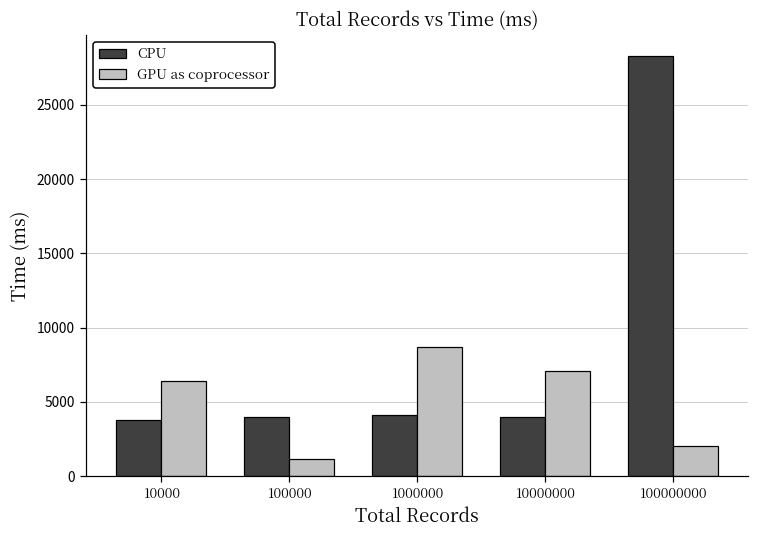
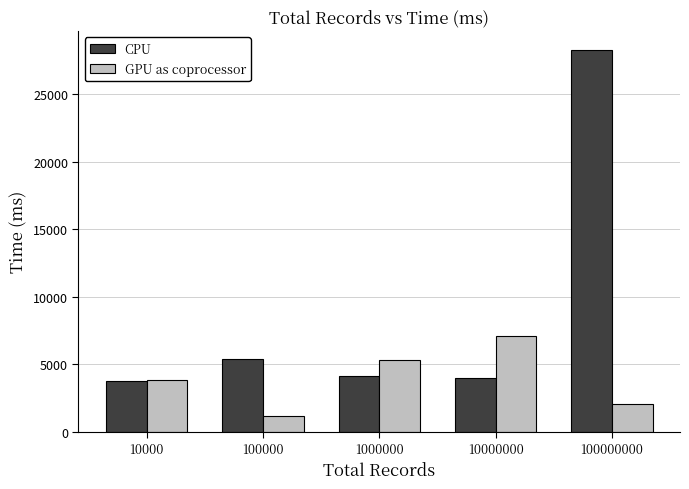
  {
    "CPU": {
      "10000": 3800,
-     "100000": 4000,
+     "100000": 5400,
      "1000000": 4100,
      "10000000": 4000,
      "100000000": 28300
    },
    "GPU as coprocessor": {
-     "10000": 6400,
+     "10000": 3800,
      "100000": 1100,
-     "1000000": 8700,
+     "1000000": 5300,
      "10000000": 7100,
      "100000000": 2000
    }
  }
